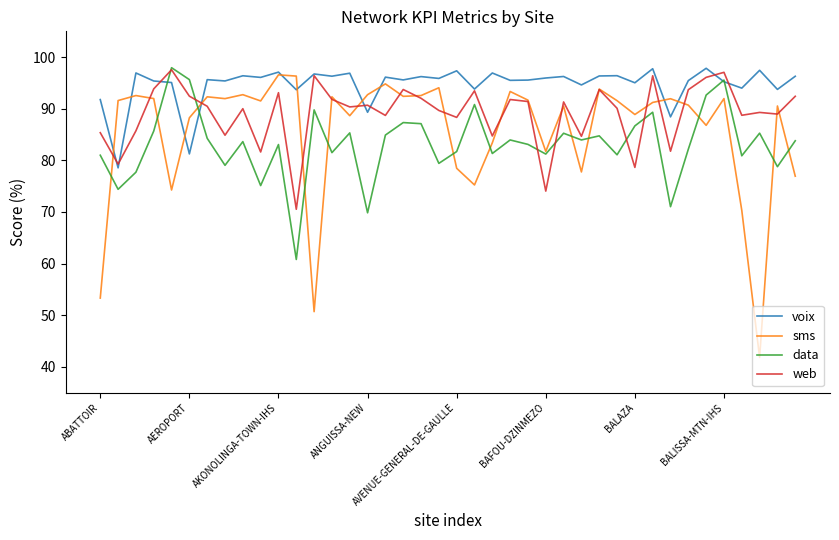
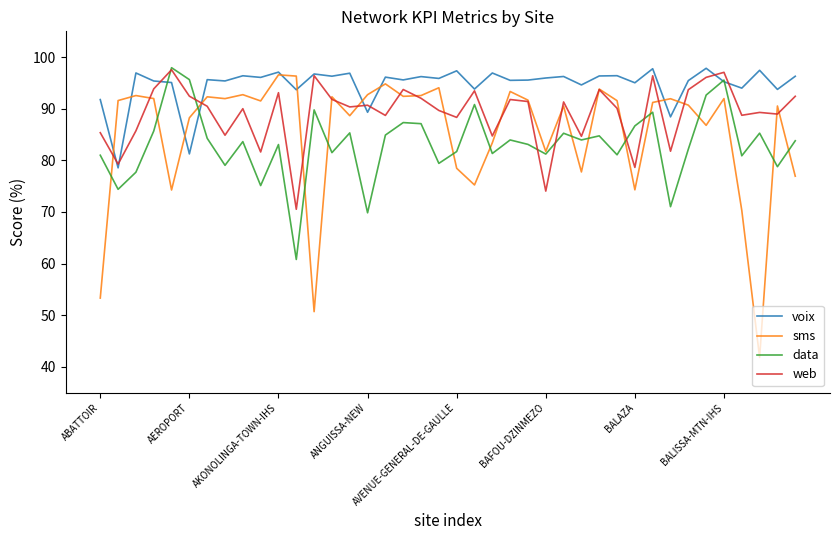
  {
    "voix": {
      "ABATTOIR": 92,
      "AEROPORT": 81,
      "AKONOLINGA-TOWN-IHS": 97,
      "ANGUISSA-NEW": 89,
      "AVENUE-GENERAL-DE-GAULLE": 97,
      "BAFOU-DZINMEZO": 96,
      "BALAZA": 95
    },
    "sms": {
      "ABATTOIR": 53,
      "AEROPORT": 88,
      "AKONOLINGA-TOWN-IHS": 97,
      "ANGUISSA-NEW": 93,
      "AVENUE-GENERAL-DE-GAULLE": 78,
      "BAFOU-DZINMEZO": 82,
-     "BALAZA": 89,
+     "BALAZA": 74,
      "BALISSA-MTN-IHS": 92
    },
    "data": {
      "ABATTOIR": 81,
      "AEROPORT": 96,
      "AKONOLINGA-TOWN-IHS": 83,
      "ANGUISSA-NEW": 70,
      "AVENUE-GENERAL-DE-GAULLE": 82,
      "BAFOU-DZINMEZO": 81,
      "BALAZA": 87
    },
    "web": {
      "ABATTOIR": 85,
      "AEROPORT": 92,
      "AKONOLINGA-TOWN-IHS": 93,
      "ANGUISSA-NEW": 91,
      "AVENUE-GENERAL-DE-GAULLE": 88,
      "BAFOU-DZINMEZO": 74,
      "BALAZA": 79,
      "BALISSA-MTN-IHS": 97
    }
  }
